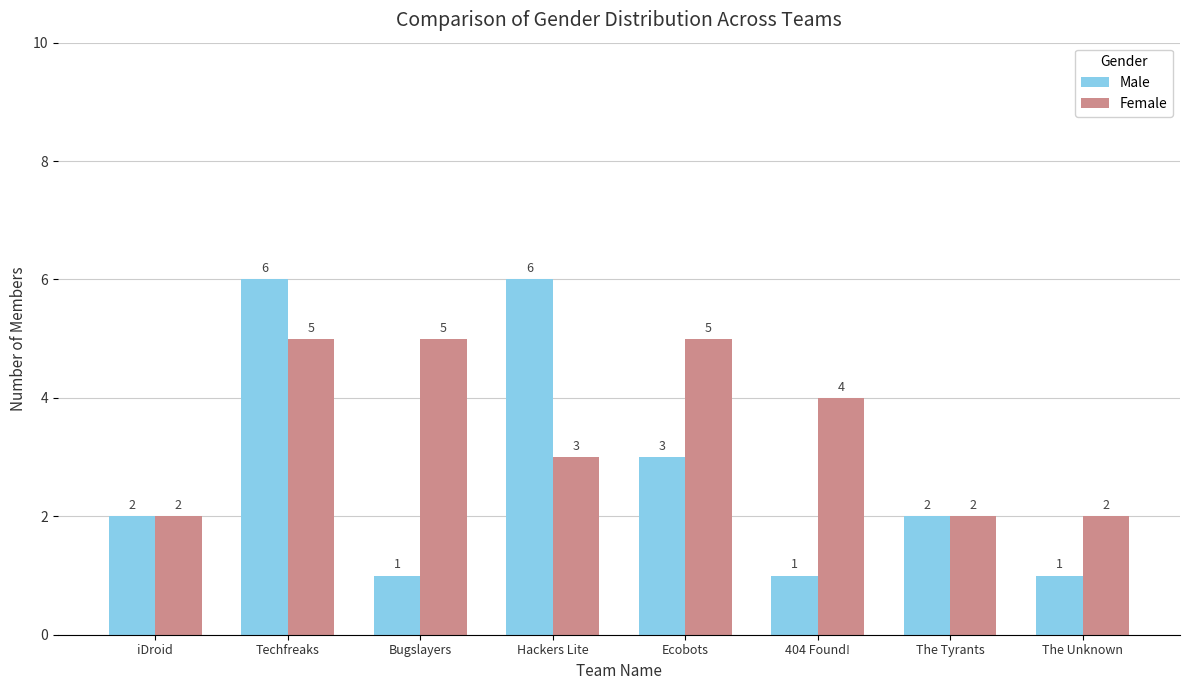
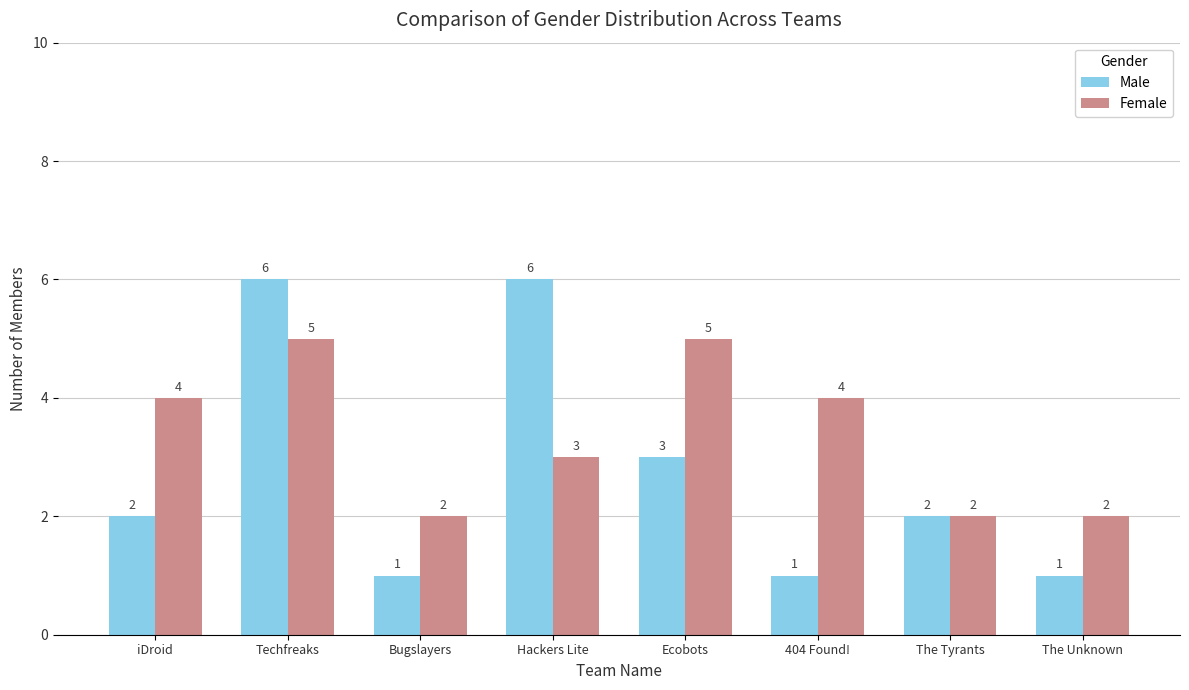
  {
    "Male": {
      "iDroid": 2,
      "Techfreaks": 6,
      "Bugslayers": 1,
      "Hackers Lite": 6,
      "Ecobots": 3,
      "404 Found!": 1,
      "The Tyrants": 2,
      "The Unknown": 1
    },
    "Female": {
-     "iDroid": 2,
+     "iDroid": 4,
      "Techfreaks": 5,
-     "Bugslayers": 5,
+     "Bugslayers": 2,
      "Hackers Lite": 3,
      "Ecobots": 5,
      "404 Found!": 4,
      "The Tyrants": 2,
      "The Unknown": 2
    }
  }
